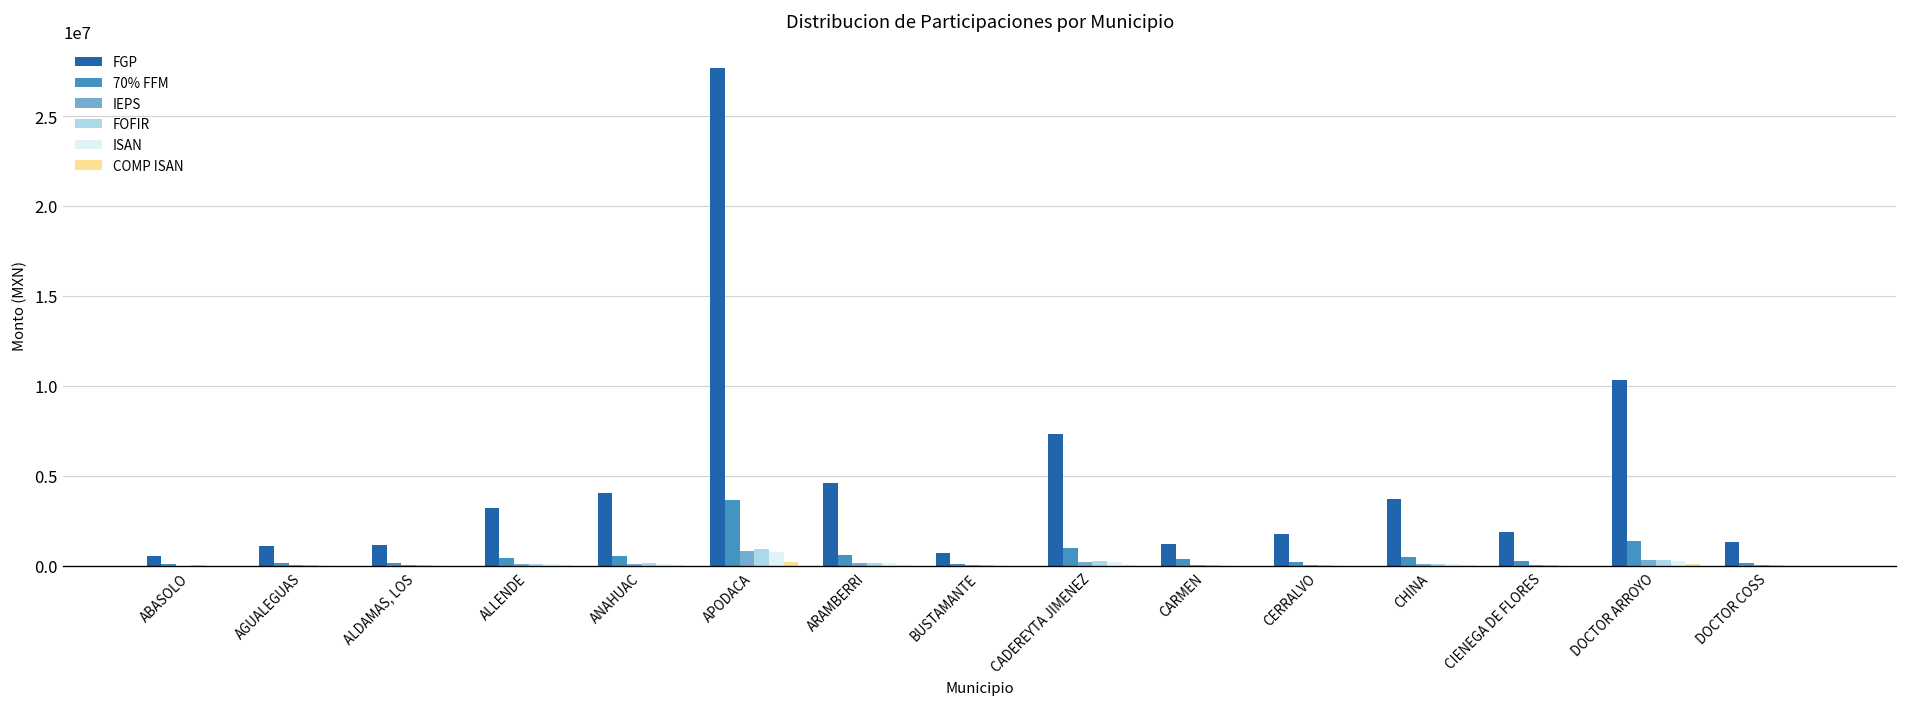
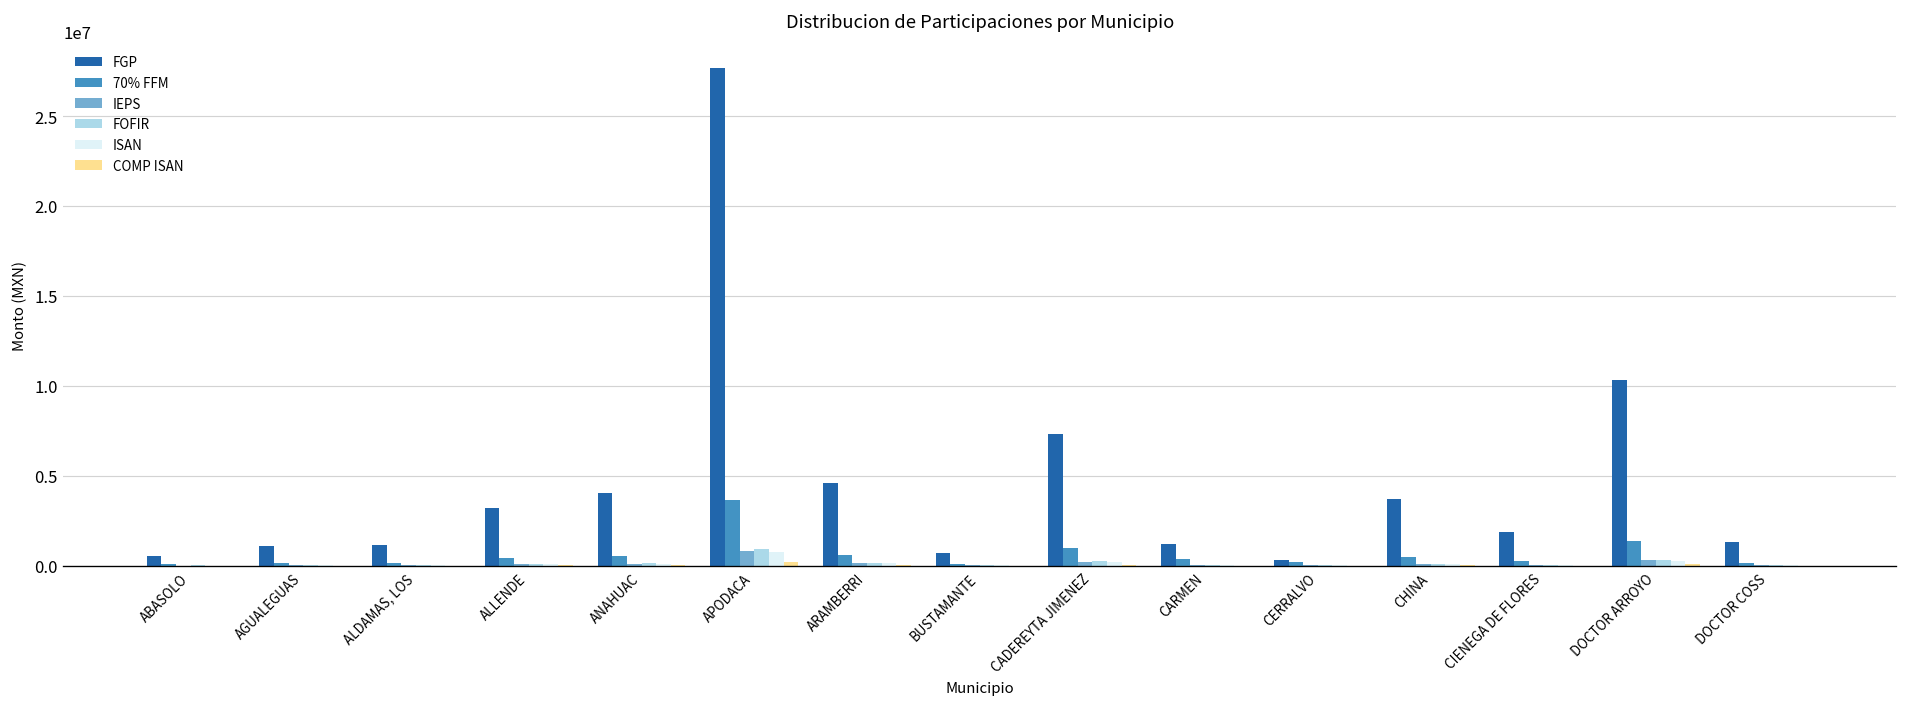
  {
    "FGP": {
      "ABASOLO": 600000,
      "AGUALEGUAS": 1100000,
      "ALDAMAS, LOS": 1200000,
      "ALLENDE": 3200000,
      "ANAHUAC": 4100000,
      "APODACA": 27700000,
      "ARAMBERRI": 4600000,
      "BUSTAMANTE": 700000,
      "CADEREYTA JIMENEZ": 7300000,
      "CARMEN": 1200000,
-     "CERRALVO": 1800000,
+     "CERRALVO": 300000,
      "CHINA": 3700000,
      "CIENEGA DE FLORES": 1900000,
      "DOCTOR ARROYO": 10300000,
      "DOCTOR COSS": 1300000
    },
    "FOFIR": {
      "APODACA": 900000,
      "CADEREYTA JIMENEZ": 200000,
      "DOCTOR ARROYO": 300000
    },
    "ISAN": {
      "APODACA": 800000,
      "CADEREYTA JIMENEZ": 200000,
      "DOCTOR ARROYO": 300000
    },
    "COMP ISAN": {
      "APODACA": 200000
    }
  }
